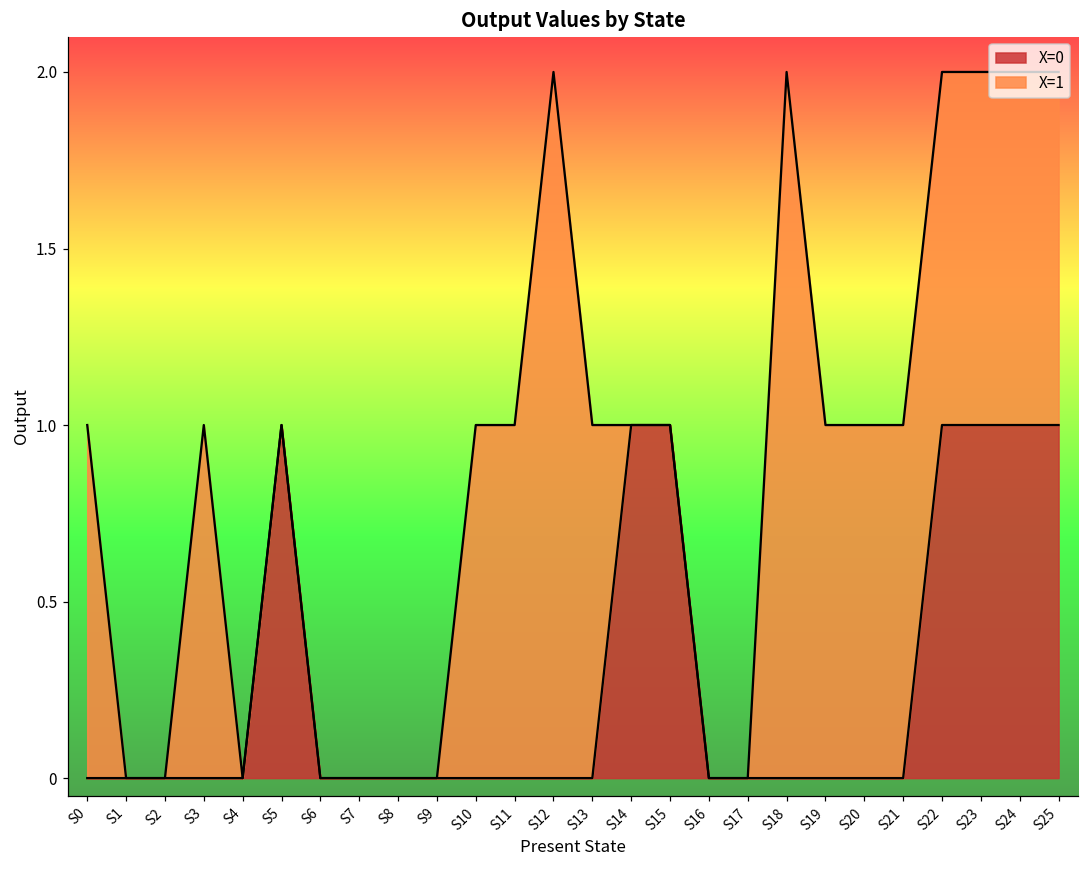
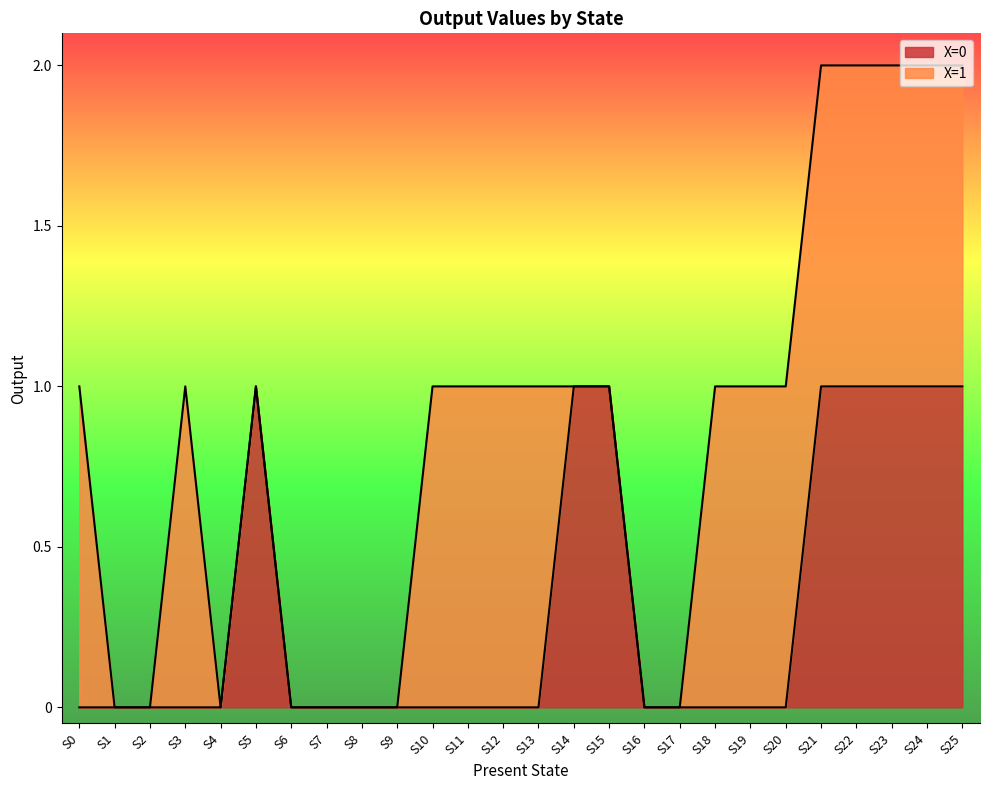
  {
    "X=0": {
      "S0": 0,
      "S3": 0,
      "S10": 0,
      "S11": 0,
      "S12": 0,
      "S13": 0,
      "S18": 0,
      "S19": 0,
      "S20": 0,
-     "S21": 0,
+     "S21": 1,
      "S22": 1,
      "S23": 1,
      "S24": 1,
      "S25": 1
    },
    "X=1": {
      "S0": 1,
      "S3": 1,
      "S10": 1,
      "S11": 1,
-     "S12": 2,
+     "S12": 1,
      "S13": 1,
-     "S18": 2,
+     "S18": 1,
      "S19": 1,
      "S20": 1,
      "S22": 2,
      "S23": 2
    }
  }
